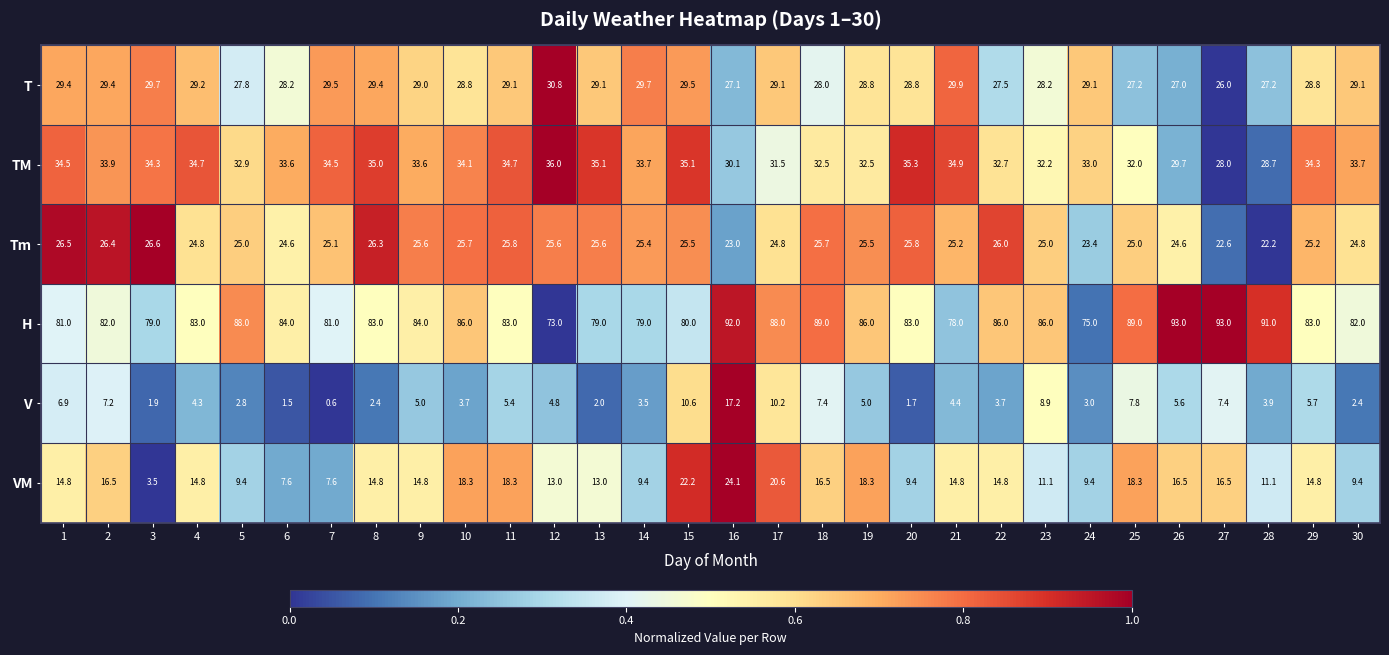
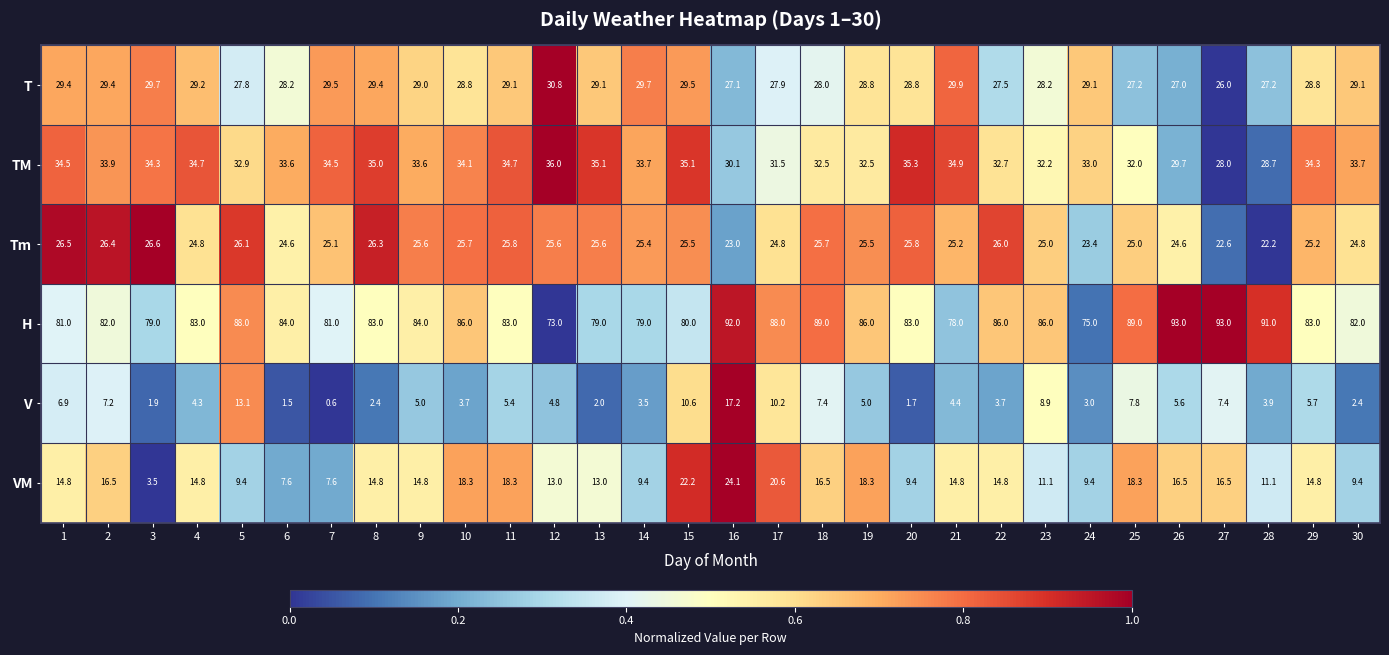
  {
    "T": {
      "1": 29.4,
      "2": 29.4,
      "3": 29.7,
      "4": 29.2,
      "5": 27.8,
      "6": 28.2,
      "7": 29.5,
      "8": 29.4,
      "9": 29.0,
      "10": 28.8,
      "11": 29.1,
      "12": 30.8,
      "13": 29.1,
      "14": 29.7,
      "15": 29.5,
      "16": 27.1,
-     "17": 29.1,
+     "17": 27.9,
      "18": 28.0,
      "19": 28.8,
      "20": 28.8,
      "21": 29.9,
      "22": 27.5,
      "23": 28.2,
      "24": 29.1,
      "25": 27.2,
      "26": 27.0,
      "27": 26.0,
      "28": 27.2,
      "29": 28.8,
      "30": 29.1
    },
    "TM": {
      "1": 34.5,
      "2": 33.9,
      "3": 34.3,
      "4": 34.7,
      "5": 32.9,
      "6": 33.6,
      "7": 34.5,
      "8": 35.0,
      "9": 33.6,
      "10": 34.1,
      "11": 34.7,
      "12": 36.0,
      "13": 35.1,
      "14": 33.7,
      "15": 35.1,
      "16": 30.1,
      "17": 31.5,
      "18": 32.5,
      "19": 32.5,
      "20": 35.3,
      "21": 34.9,
      "22": 32.7,
      "23": 32.2,
      "24": 33.0,
      "25": 32.0,
      "26": 29.7,
      "27": 28.0,
      "28": 28.7,
      "29": 34.3,
      "30": 33.7
    },
    "Tm": {
      "1": 26.5,
      "2": 26.4,
      "3": 26.6,
      "4": 24.8,
-     "5": 25.0,
+     "5": 26.1,
      "6": 24.6,
      "7": 25.1,
      "8": 26.3,
      "9": 25.6,
      "10": 25.7,
      "11": 25.8,
      "12": 25.6,
      "13": 25.6,
      "14": 25.4,
      "15": 25.5,
      "16": 23.0,
      "17": 24.8,
      "18": 25.7,
      "19": 25.5,
      "20": 25.8,
      "21": 25.2,
      "22": 26.0,
      "23": 25.0,
      "24": 23.4,
      "25": 25.0,
      "26": 24.6,
      "27": 22.6,
      "28": 22.2,
      "29": 25.2,
      "30": 24.8
    },
    "H": {
      "1": 81.0,
      "2": 82.0,
      "3": 79.0,
      "4": 83.0,
      "5": 88.0,
      "6": 84.0,
      "7": 81.0,
      "8": 83.0,
      "9": 84.0,
      "10": 86.0,
      "11": 83.0,
      "12": 73.0,
      "13": 79.0,
      "14": 79.0,
      "15": 80.0,
      "16": 92.0,
      "17": 88.0,
      "18": 89.0,
      "19": 86.0,
      "20": 83.0,
      "21": 78.0,
      "22": 86.0,
      "23": 86.0,
      "24": 75.0,
      "25": 89.0,
      "26": 93.0,
      "27": 93.0,
      "28": 91.0,
      "29": 83.0,
      "30": 82.0
    },
    "V": {
      "1": 6.9,
      "2": 7.2,
      "3": 1.9,
      "4": 4.3,
-     "5": 2.8,
+     "5": 13.1,
      "6": 1.5,
      "7": 0.6,
      "8": 2.4,
      "9": 5.0,
      "10": 3.7,
      "11": 5.4,
      "12": 4.8,
      "13": 2.0,
      "14": 3.5,
      "15": 10.6,
      "16": 17.2,
      "17": 10.2,
      "18": 7.4,
      "19": 5.0,
      "20": 1.7,
      "21": 4.4,
      "22": 3.7,
      "23": 8.9,
      "24": 3.0,
      "25": 7.8,
      "26": 5.6,
      "27": 7.4,
      "28": 3.9,
      "29": 5.7,
      "30": 2.4
    },
    "VM": {
      "1": 14.8,
      "2": 16.5,
      "3": 3.5,
      "4": 14.8,
      "5": 9.4,
      "6": 7.6,
      "7": 7.6,
      "8": 14.8,
      "9": 14.8,
      "10": 18.3,
      "11": 18.3,
      "12": 13.0,
      "13": 13.0,
      "14": 9.4,
      "15": 22.2,
      "16": 24.1,
      "17": 20.6,
      "18": 16.5,
      "19": 18.3,
      "20": 9.4,
      "21": 14.8,
      "22": 14.8,
      "23": 11.1,
      "24": 9.4,
      "25": 18.3,
      "26": 16.5,
      "27": 16.5,
      "28": 11.1,
      "29": 14.8,
      "30": 9.4
    }
  }
